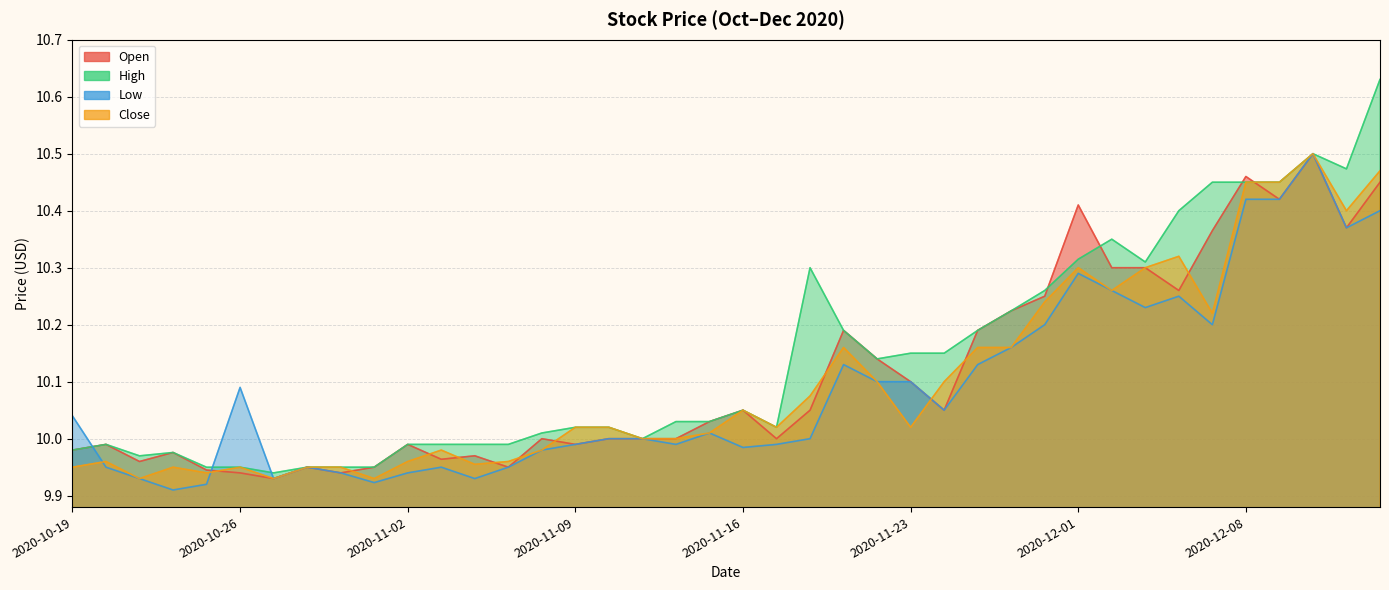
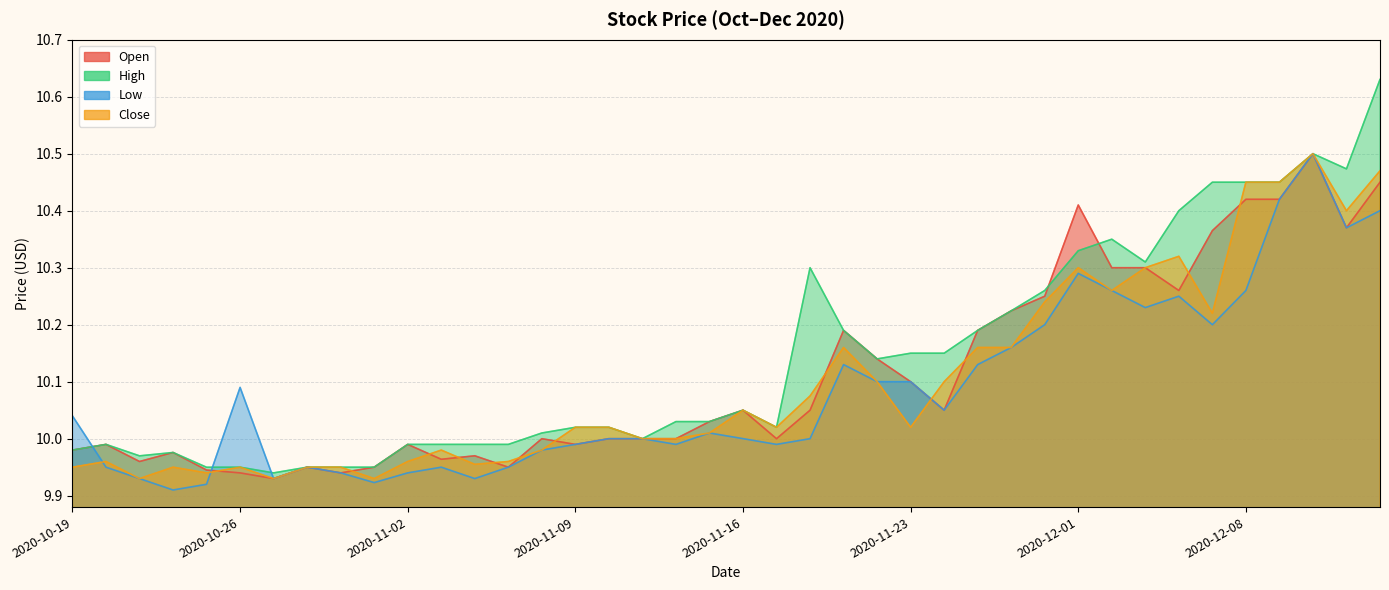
  {
    "Open": {
      "2020-10-26": 9.94,
      "2020-12-01": 10.41,
-     "2020-12-08": 10.46
+     "2020-12-08": 10.42
    },
    "High": {
      "2020-11-23": 10.15,
-     "2020-12-01": 10.31
+     "2020-12-01": 10.33
    },
    "Low": {
      "2020-10-19": 10.04,
      "2020-10-26": 10.09,
      "2020-11-02": 9.94,
-     "2020-11-16": 9.98,
+     "2020-11-16": 10.00,
      "2020-12-01": 10.29,
-     "2020-12-08": 10.42
+     "2020-12-08": 10.26
    },
    "Close": {
      "2020-10-19": 9.95,
      "2020-11-02": 9.96,
      "2020-11-23": 10.02,
      "2020-12-01": 10.30
    }
  }
